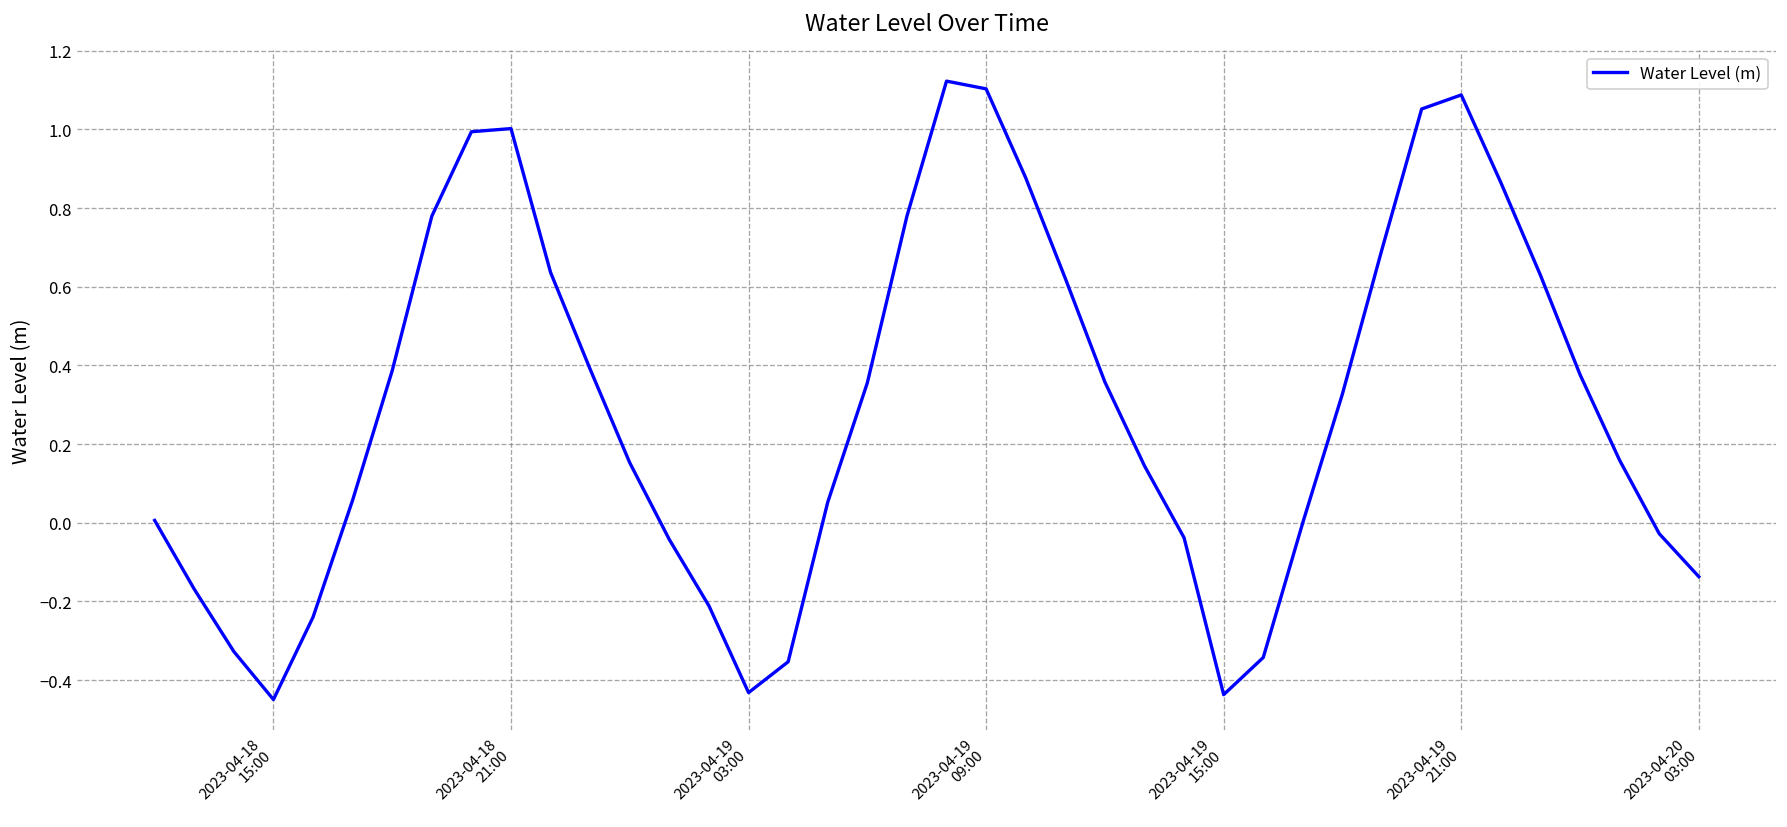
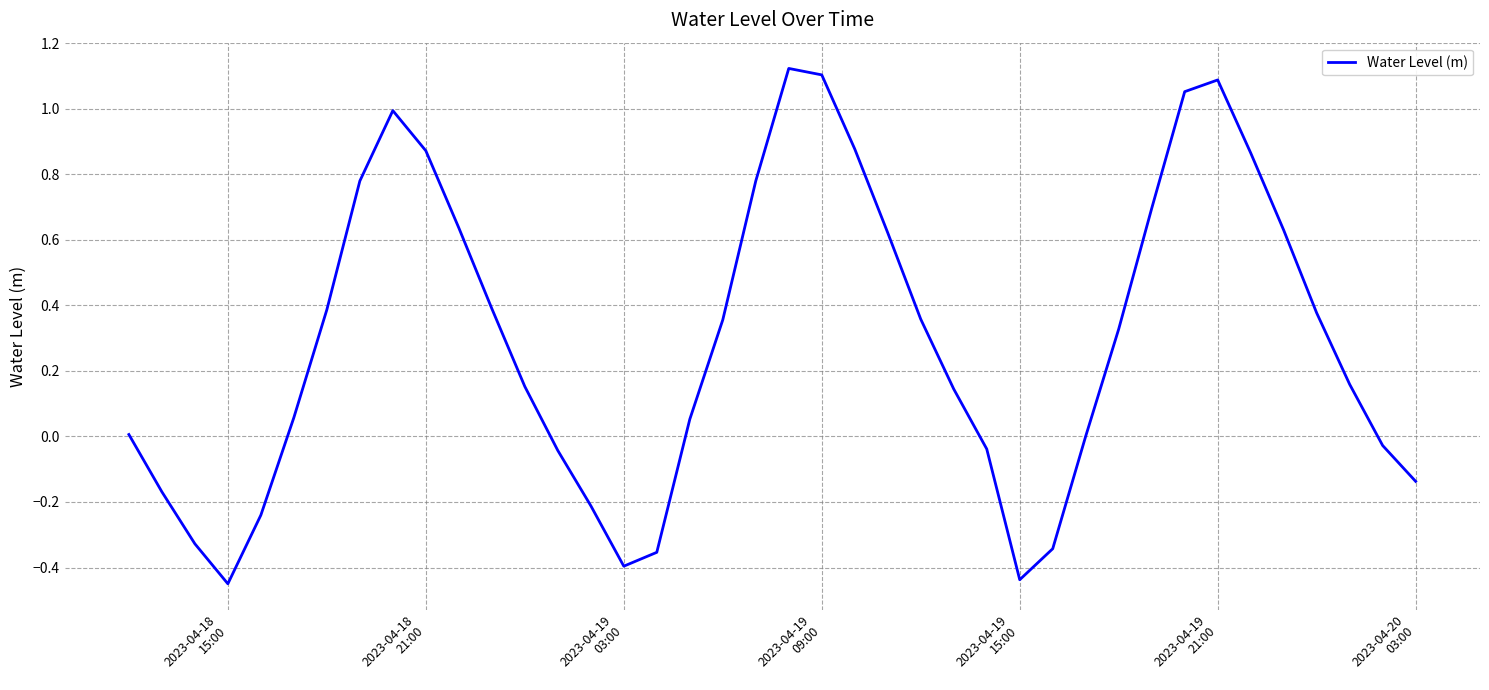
  {
    "2023-04-18 15:00": -0.45,
-   "2023-04-18 21:00": 1.00,
-   "2023-04-19 03:00": -0.43,
+   "2023-04-18 21:00": 0.87,
+   "2023-04-19 03:00": -0.40,
    "2023-04-19 09:00": 1.10,
    "2023-04-19 15:00": -0.44,
    "2023-04-19 21:00": 1.09,
    "2023-04-20 03:00": -0.14
  }
